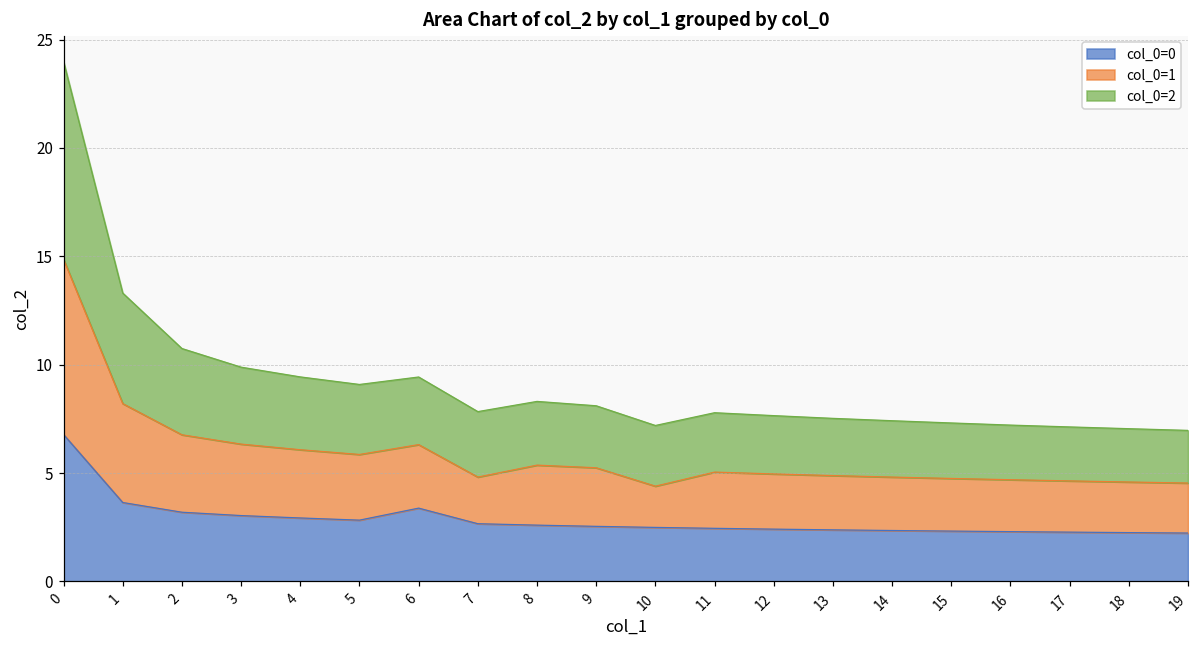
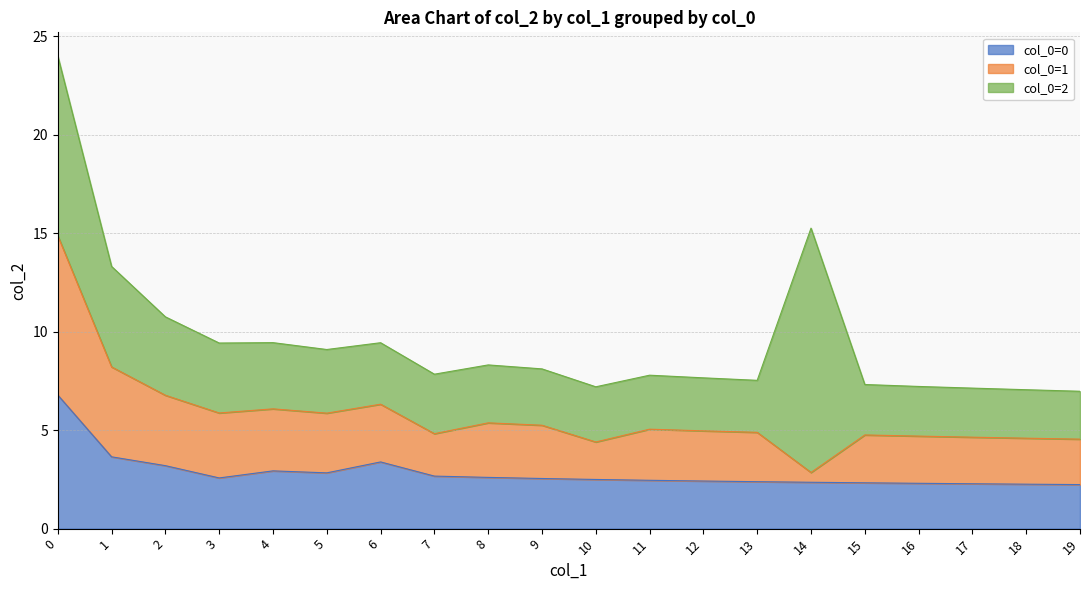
  {
    "col_0=0": {
      "0": 6.8,
      "1": 3.6,
      "2": 3.2,
-     "3": 3.0,
+     "3": 2.6,
      "4": 2.9,
      "5": 2.8,
      "6": 3.4,
      "7": 2.7,
      "8": 2.6,
      "9": 2.5,
      "10": 2.5,
      "11": 2.5,
      "12": 2.4,
      "13": 2.4,
      "14": 2.4,
      "15": 2.3,
      "16": 2.3,
      "17": 2.3,
      "18": 2.3,
      "19": 2.2
    },
    "col_0=1": {
      "0": 8.1,
      "1": 4.6,
      "2": 3.6,
      "3": 3.3,
      "4": 3.1,
      "5": 3.0,
      "6": 2.9,
      "7": 2.2,
      "8": 2.8,
      "9": 2.7,
      "10": 1.9,
      "11": 2.6,
      "12": 2.5,
      "13": 2.5,
-     "14": 2.5,
+     "14": 0.5,
      "15": 2.4,
      "16": 2.4,
      "17": 2.4,
      "18": 2.3,
      "19": 2.3
    },
    "col_0=2": {
      "0": 9.1,
      "1": 5.1,
      "2": 4.0,
      "3": 3.6,
      "4": 3.4,
      "5": 3.2,
      "6": 3.1,
      "7": 3.0,
      "8": 2.9,
      "9": 2.9,
      "10": 2.8,
      "11": 2.7,
      "12": 2.7,
      "13": 2.6,
-     "14": 2.6,
+     "14": 12.4,
      "15": 2.6,
      "16": 2.5,
      "17": 2.5,
      "18": 2.5,
      "19": 2.4
    }
  }
